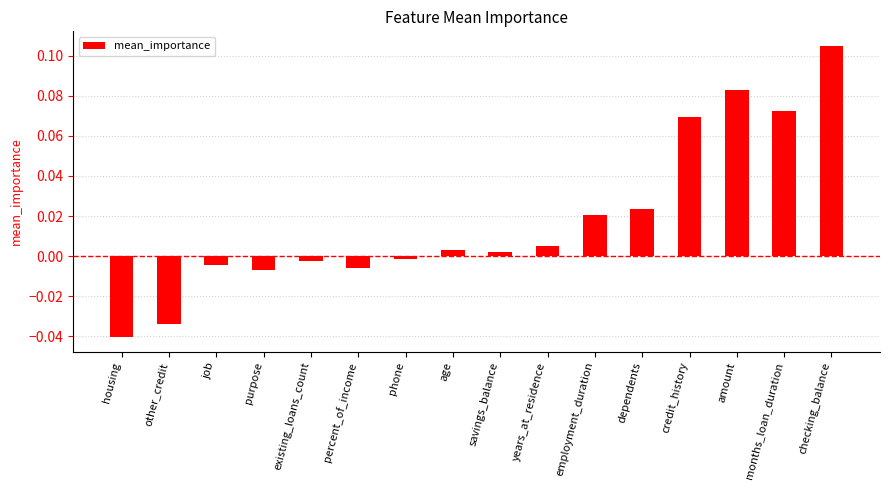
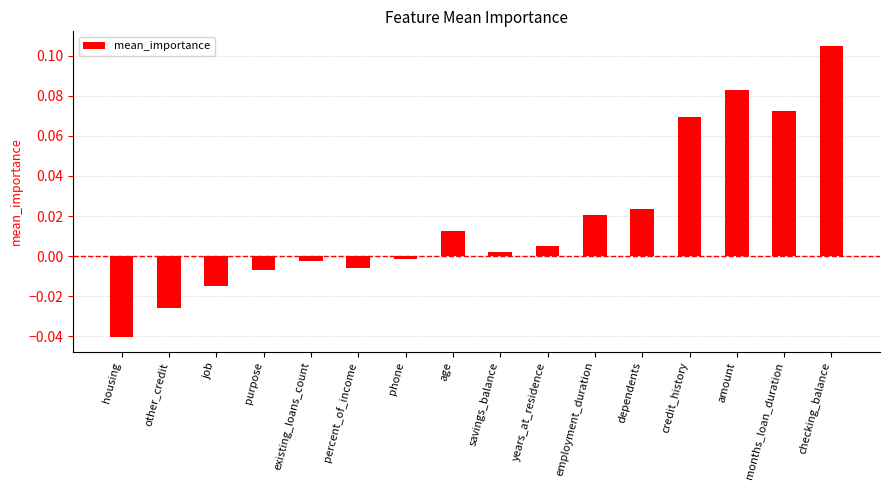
  {
    "housing": -0.040,
-   "other_credit": -0.034,
-   "job": -0.004,
+   "other_credit": -0.026,
+   "job": -0.015,
    "purpose": -0.007,
    "existing_loans_count": -0.002,
    "percent_of_income": -0.006,
    "phone": -0.002,
-   "age": 0.003,
+   "age": 0.013,
    "savings_balance": 0.002,
    "years_at_residence": 0.005,
    "employment_duration": 0.021,
    "dependents": 0.024,
    "credit_history": 0.069,
    "amount": 0.083,
    "months_loan_duration": 0.073,
    "checking_balance": 0.105
  }
